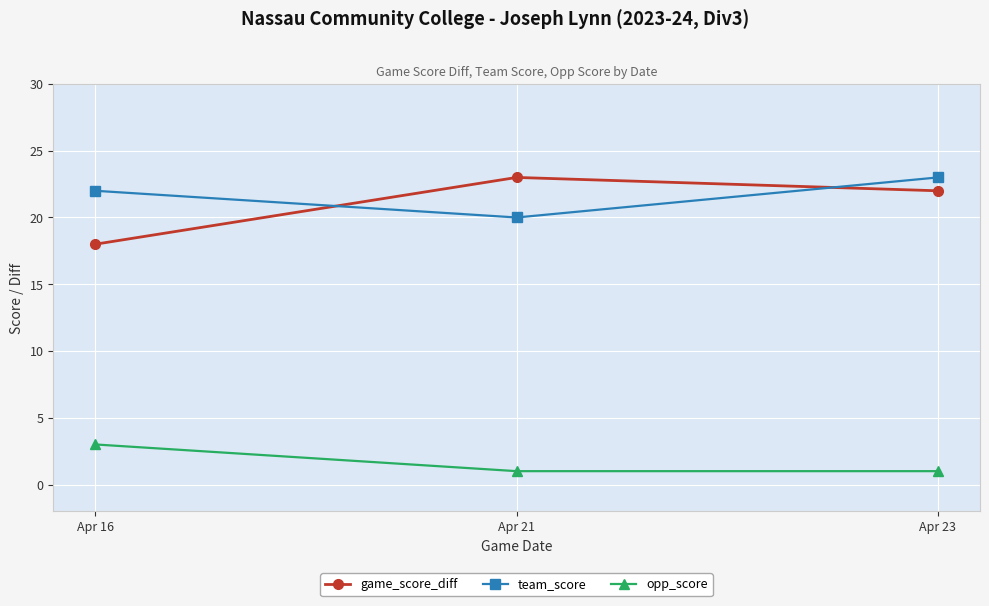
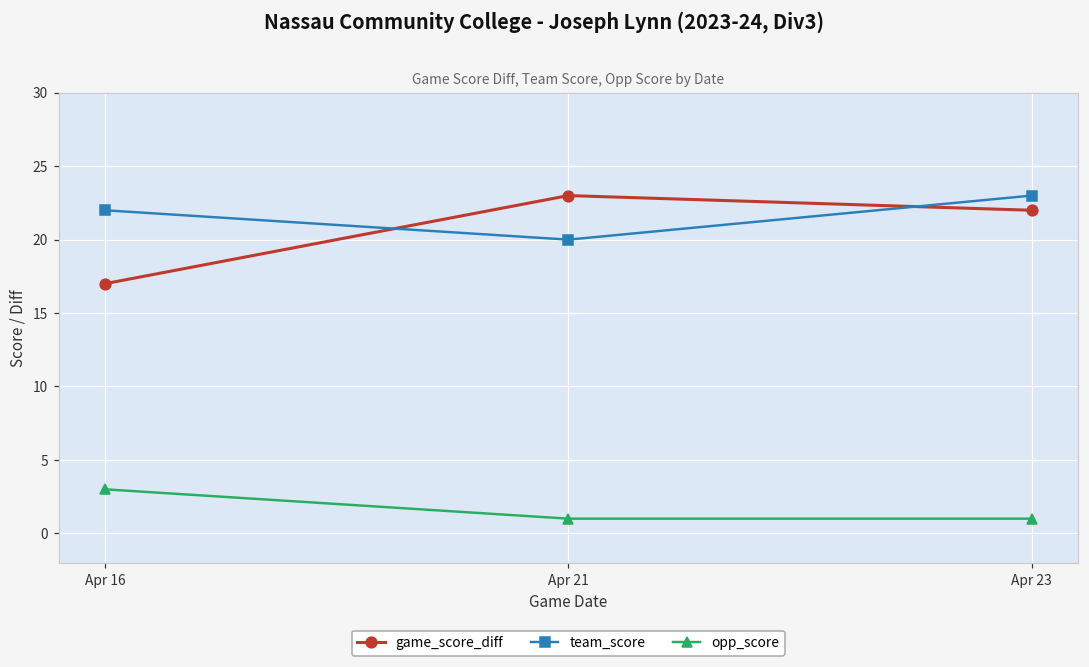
  {
    "game_score_diff": {
-     "Apr 16": 18,
+     "Apr 16": 17,
      "Apr 21": 23,
      "Apr 23": 22
    },
    "team_score": {
      "Apr 16": 22,
      "Apr 21": 20,
      "Apr 23": 23
    },
    "opp_score": {
      "Apr 16": 3,
      "Apr 21": 1,
      "Apr 23": 1
    }
  }
